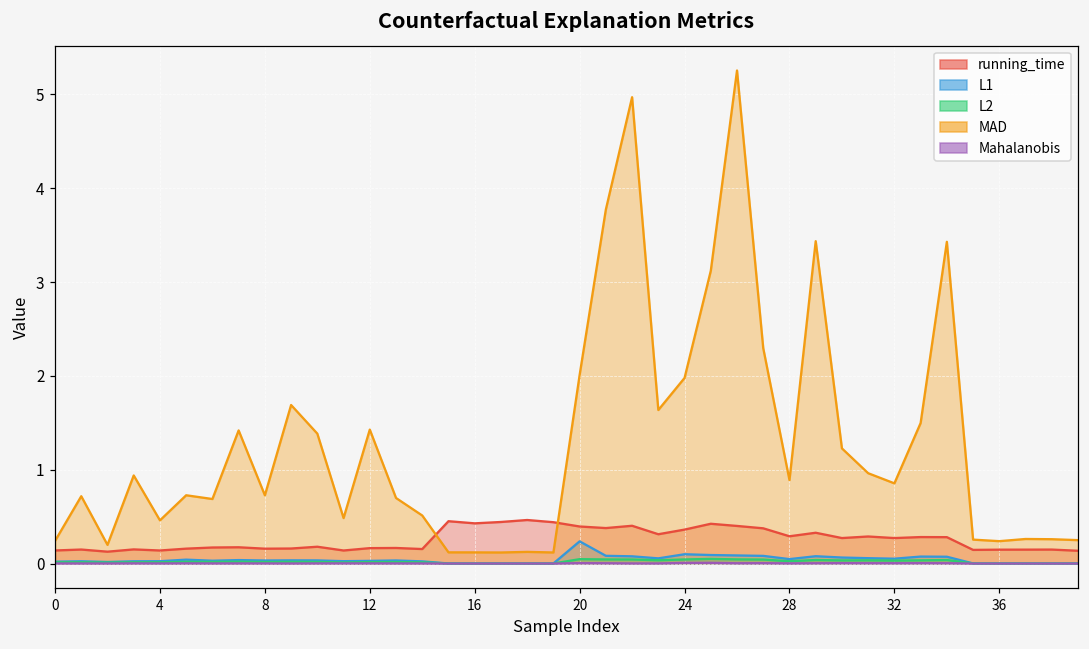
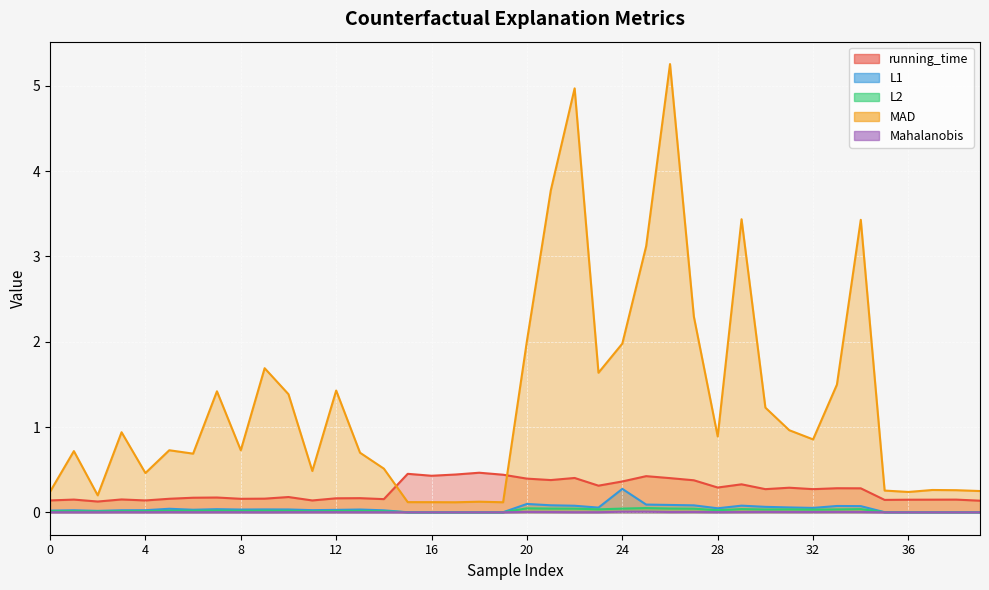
  {
    "L1": {
-     "20": 0.2,
-     "24": 0.1
+     "20": 0.1,
+     "24": 0.3
    },
    "L2": {
      "20": 0.0,
      "24": 0.0
    },
    "Mahalanobis": {
      "20": 0.0,
      "24": 0.0
    }
  }
